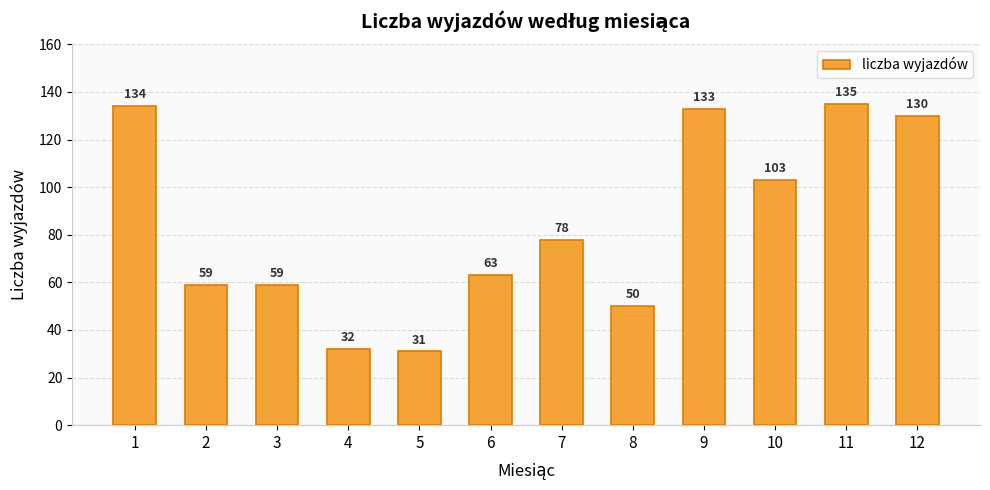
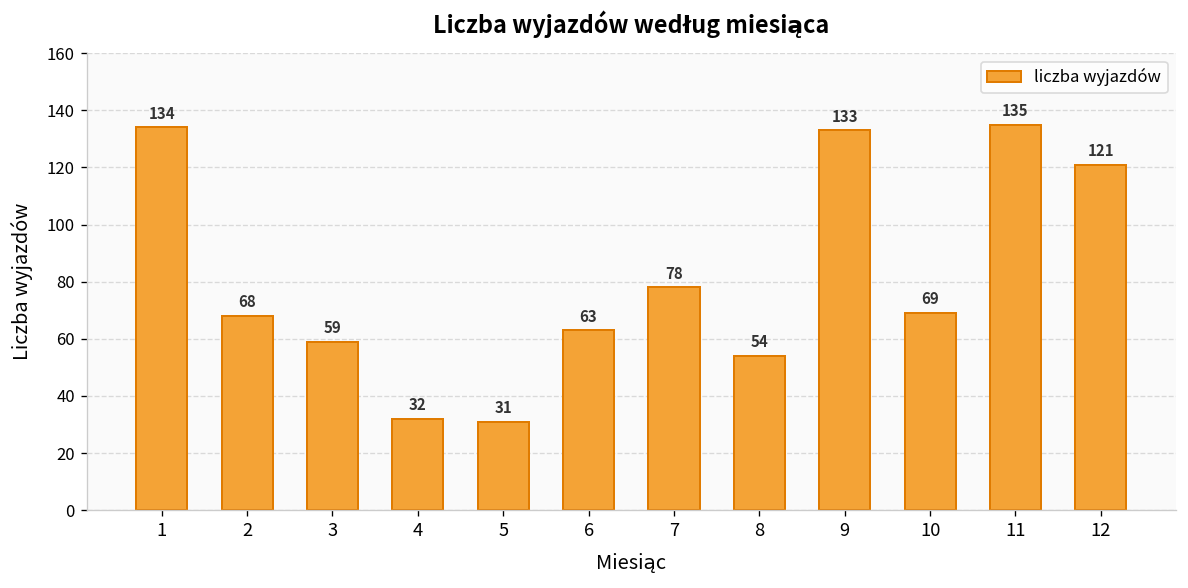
  {
    "1": 134,
-   "2": 59,
+   "2": 68,
    "3": 59,
    "4": 32,
    "5": 31,
    "6": 63,
    "7": 78,
-   "8": 50,
+   "8": 54,
    "9": 133,
-   "10": 103,
+   "10": 69,
    "11": 135,
-   "12": 130
+   "12": 121
  }
